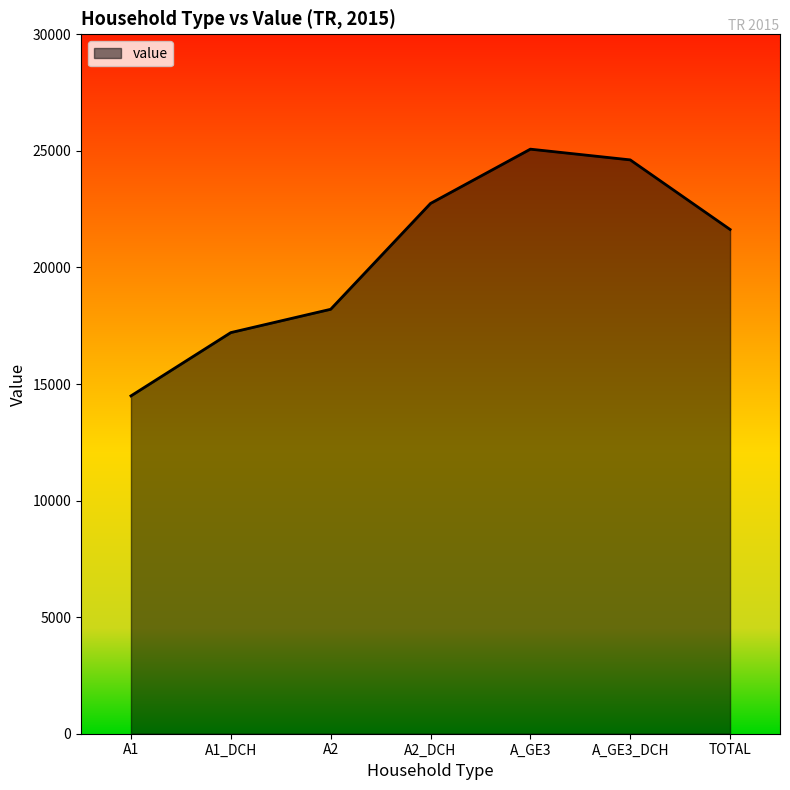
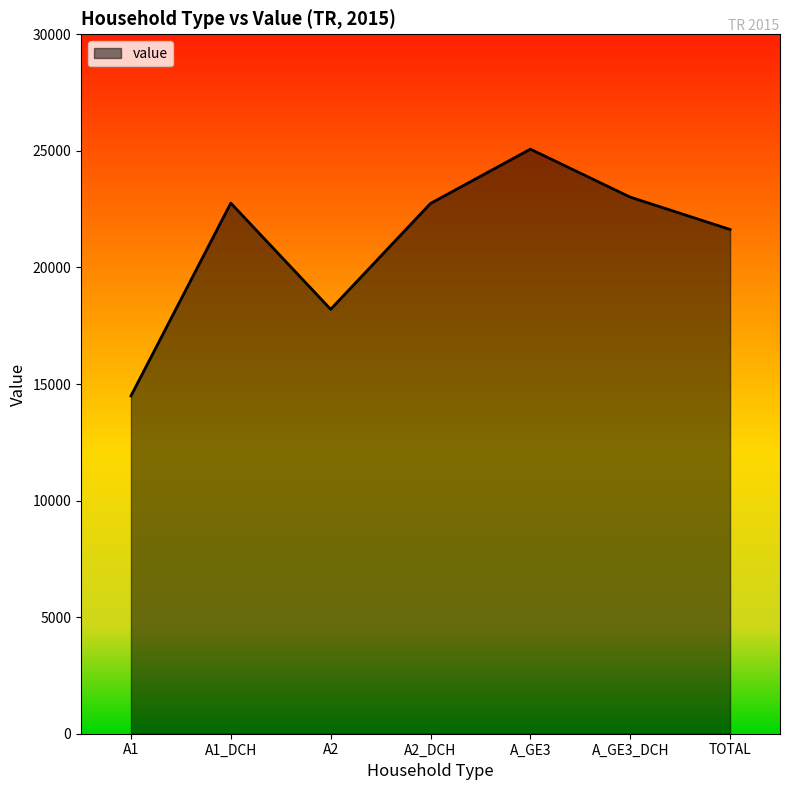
  {
    "A1": 14500,
-   "A1_DCH": 17200,
+   "A1_DCH": 22800,
    "A2": 18200,
    "A2_DCH": 22700,
    "A_GE3": 25100,
-   "A_GE3_DCH": 24600,
+   "A_GE3_DCH": 23000,
    "TOTAL": 21600
  }
